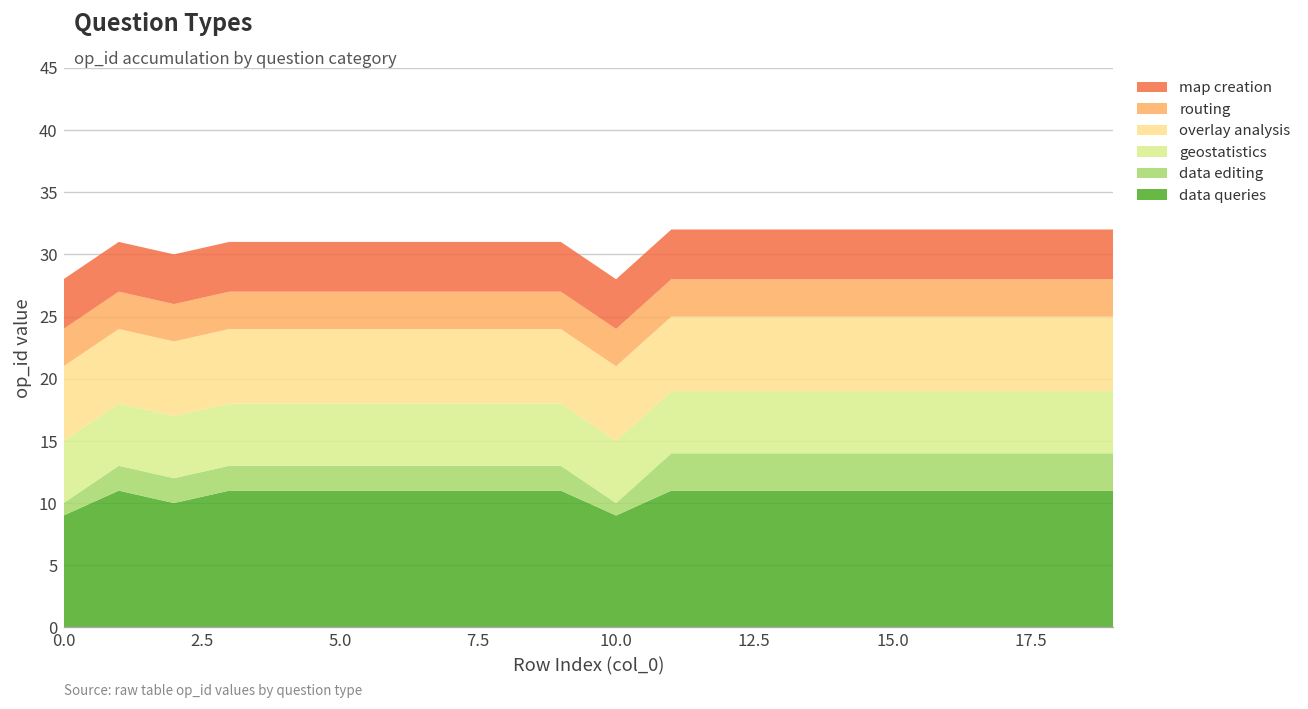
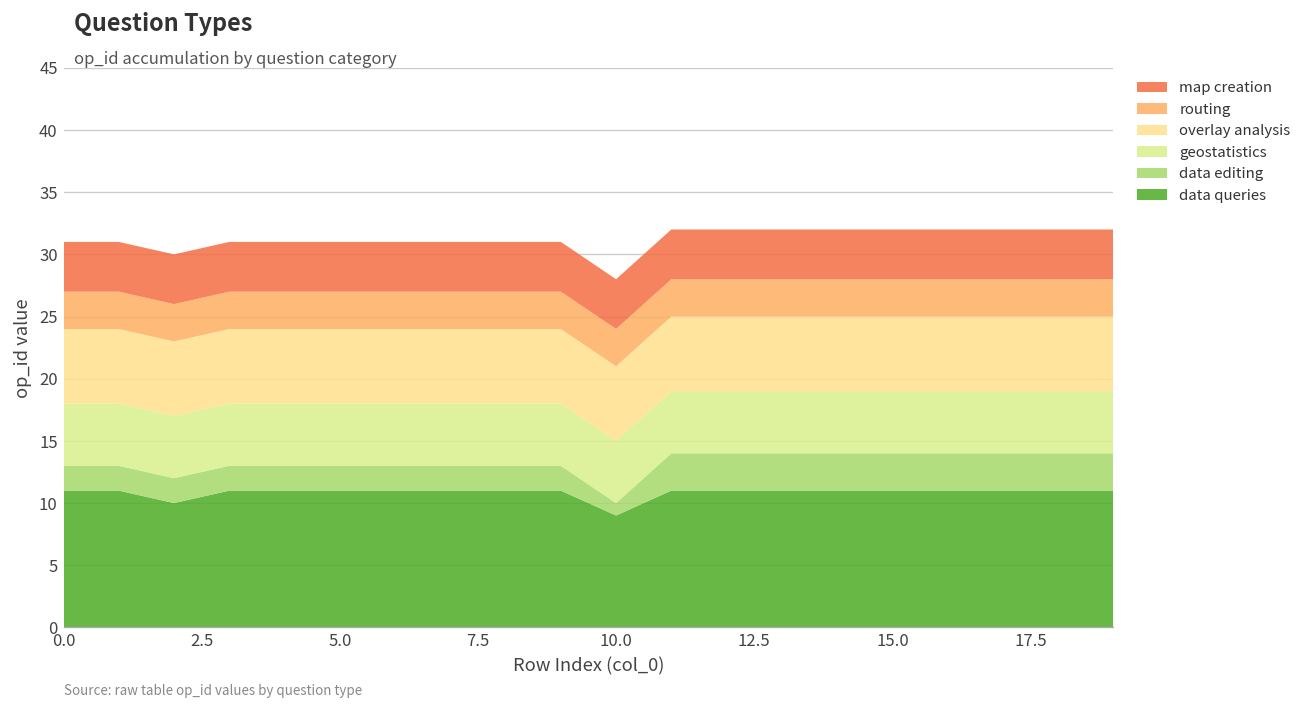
  {
    "data queries": {
-     "0.0": 9,
+     "0.0": 11,
      "5.0": 11,
      "10.0": 9,
      "15.0": 11
    },
    "data editing": {
-     "0.0": 1
+     "0.0": 2
    },
    "routing": {
      "0.0": 3,
      "5.0": 3,
      "10.0": 3,
      "15.0": 3
    },
    "map creation": {
      "0.0": 4,
      "5.0": 4,
      "10.0": 4,
      "15.0": 4
    }
  }
